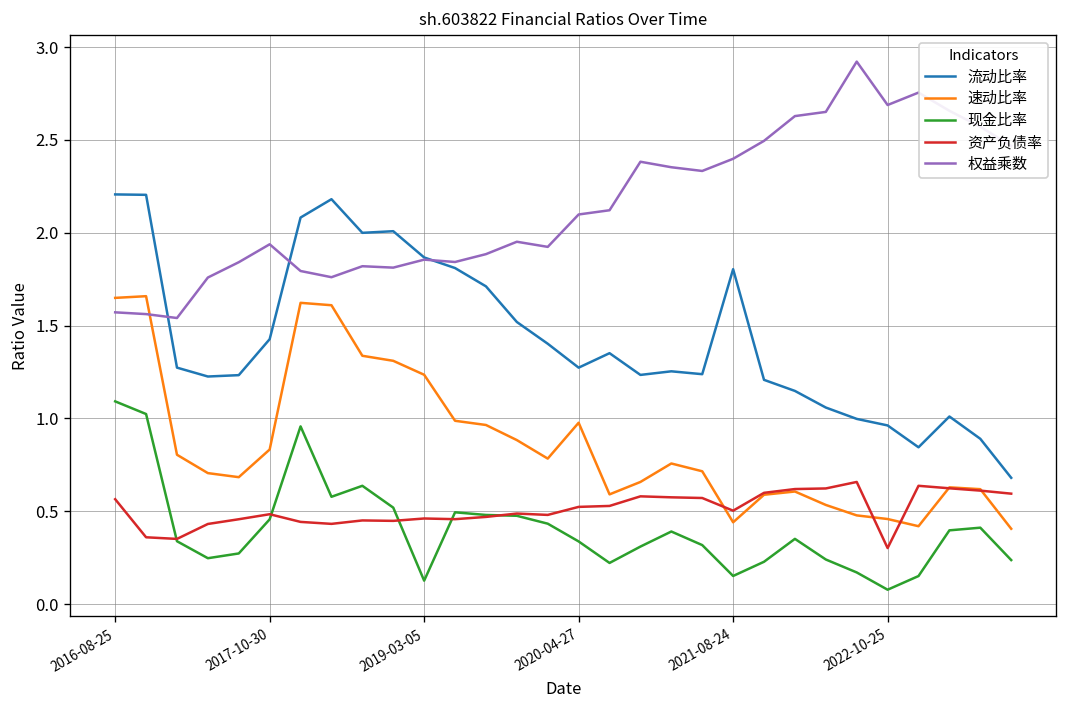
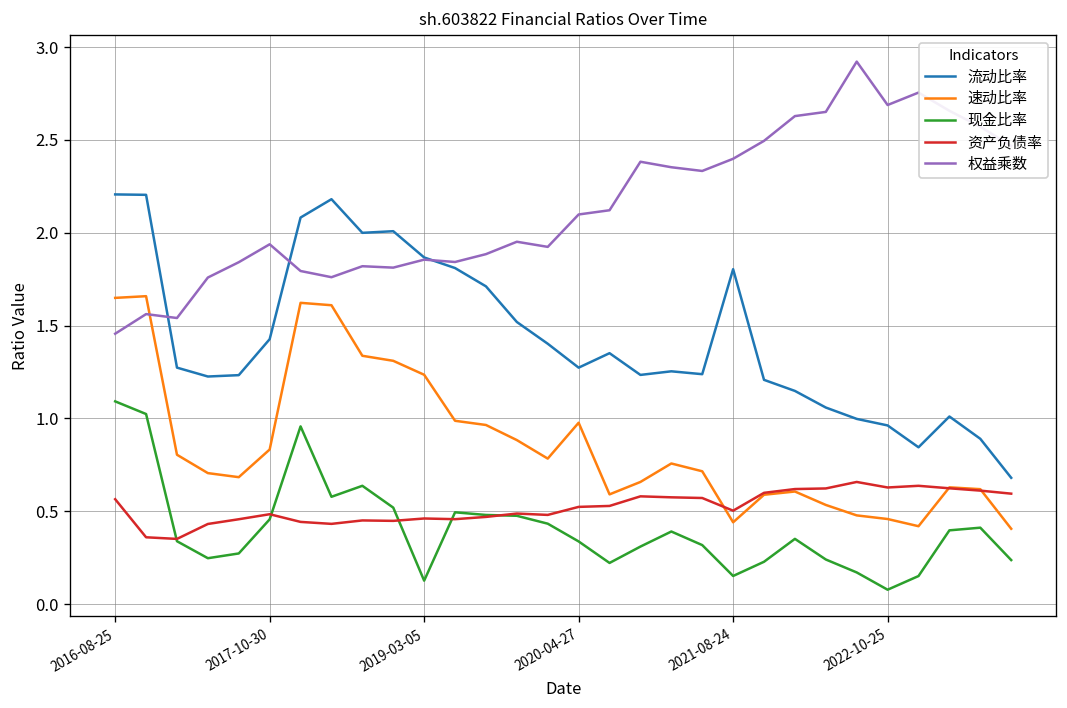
  {
    "流动比率": {
      "2016-08-25": 2.21,
      "2017-10-30": 1.43,
      "2020-04-27": 1.27,
      "2021-08-24": 1.80,
      "2022-10-25": 0.96
    },
    "速动比率": {
      "2016-08-25": 1.65,
      "2017-10-30": 0.83,
      "2019-03-05": 1.24,
      "2020-04-27": 0.98,
      "2021-08-24": 0.44,
      "2022-10-25": 0.46
    },
    "现金比率": {
      "2016-08-25": 1.09,
      "2017-10-30": 0.46,
      "2019-03-05": 0.13,
      "2020-04-27": 0.34,
      "2021-08-24": 0.15,
      "2022-10-25": 0.08
    },
    "资产负债率": {
      "2016-08-25": 0.56,
      "2017-10-30": 0.48,
      "2019-03-05": 0.46,
      "2020-04-27": 0.52,
      "2021-08-24": 0.50,
-     "2022-10-25": 0.30
+     "2022-10-25": 0.63
    },
    "权益乘数": {
-     "2016-08-25": 1.57,
+     "2016-08-25": 1.46,
      "2017-10-30": 1.94,
      "2020-04-27": 2.10,
      "2021-08-24": 2.40,
      "2022-10-25": 2.69
    }
  }
